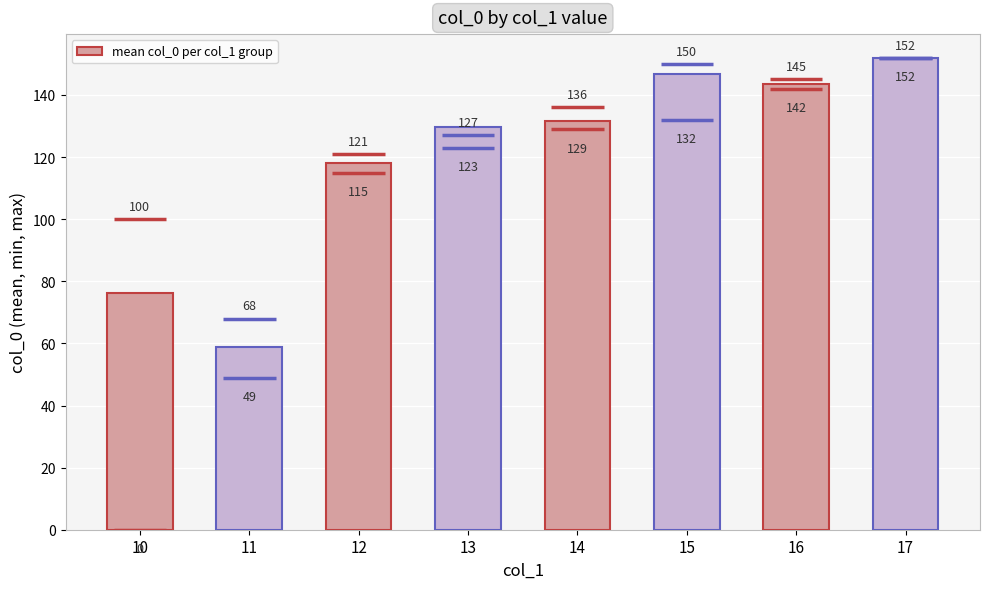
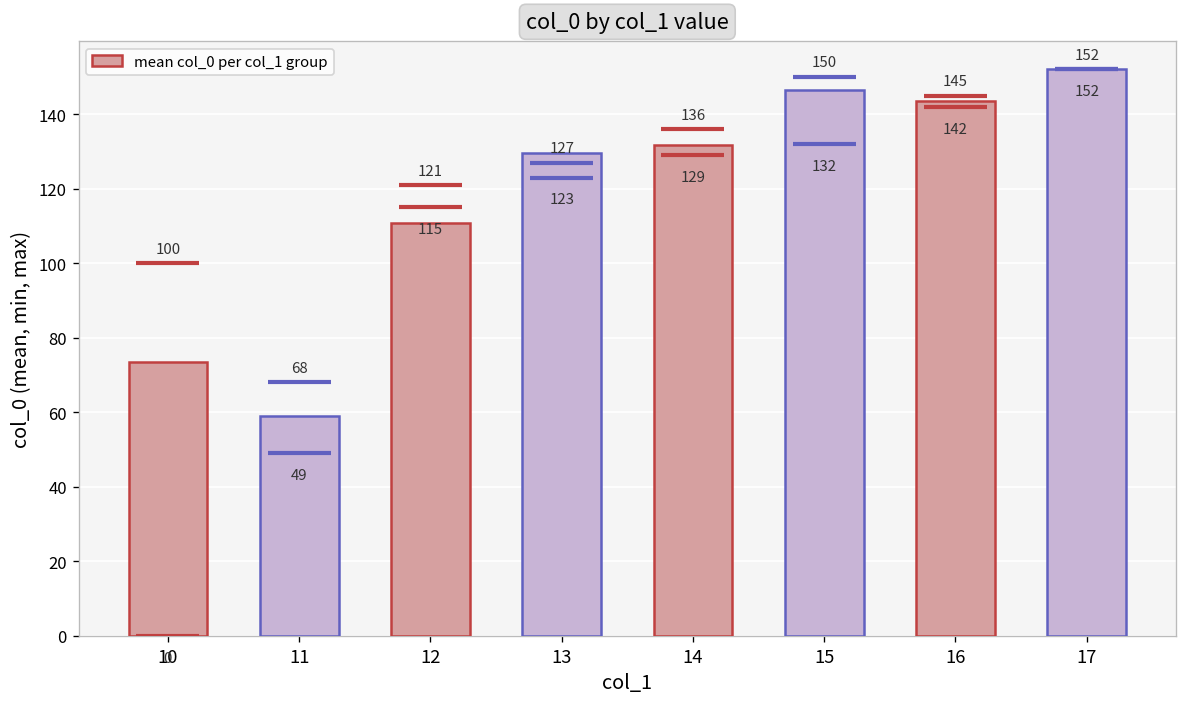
  {
-   "10": 76,
-   "12": 118
+   "10": 74,
+   "12": 111
  }
